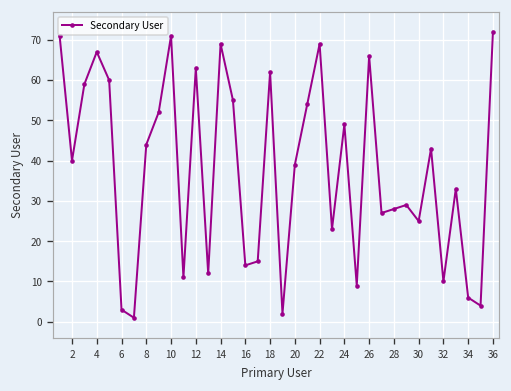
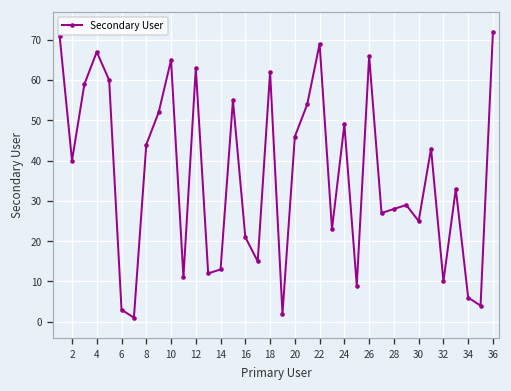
  {
    "2": 40,
    "4": 67,
    "6": 3,
    "8": 44,
-   "10": 71,
+   "10": 65,
    "12": 63,
-   "14": 69,
-   "16": 14,
+   "14": 13,
+   "16": 21,
    "18": 62,
-   "20": 39,
+   "20": 46,
    "22": 69,
    "24": 49,
    "26": 66,
    "28": 28,
    "30": 25,
    "32": 10,
    "34": 6,
    "36": 72
  }
